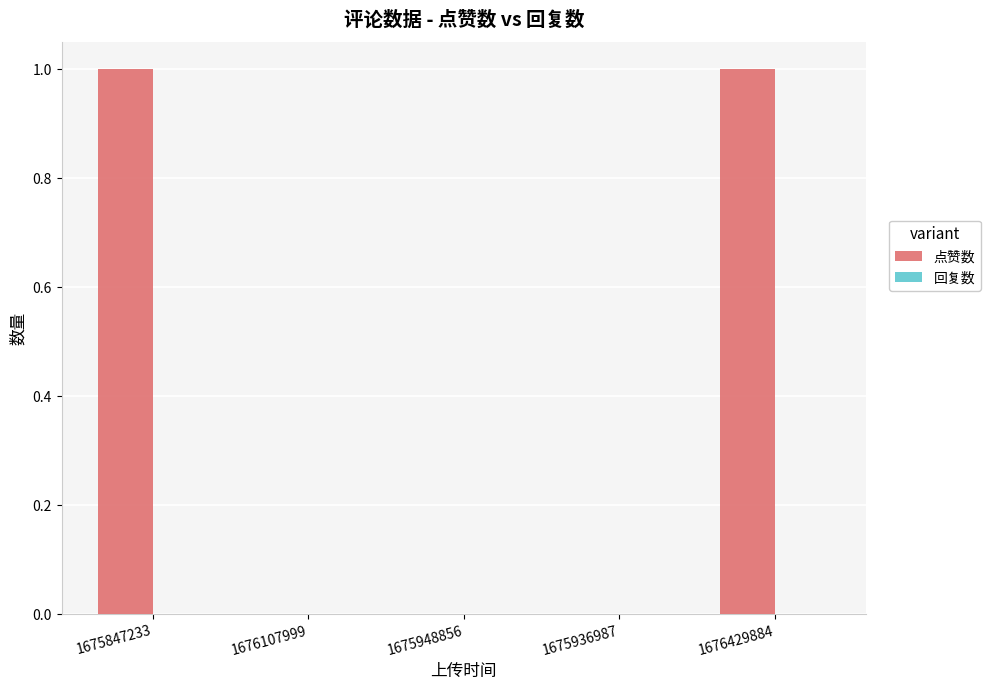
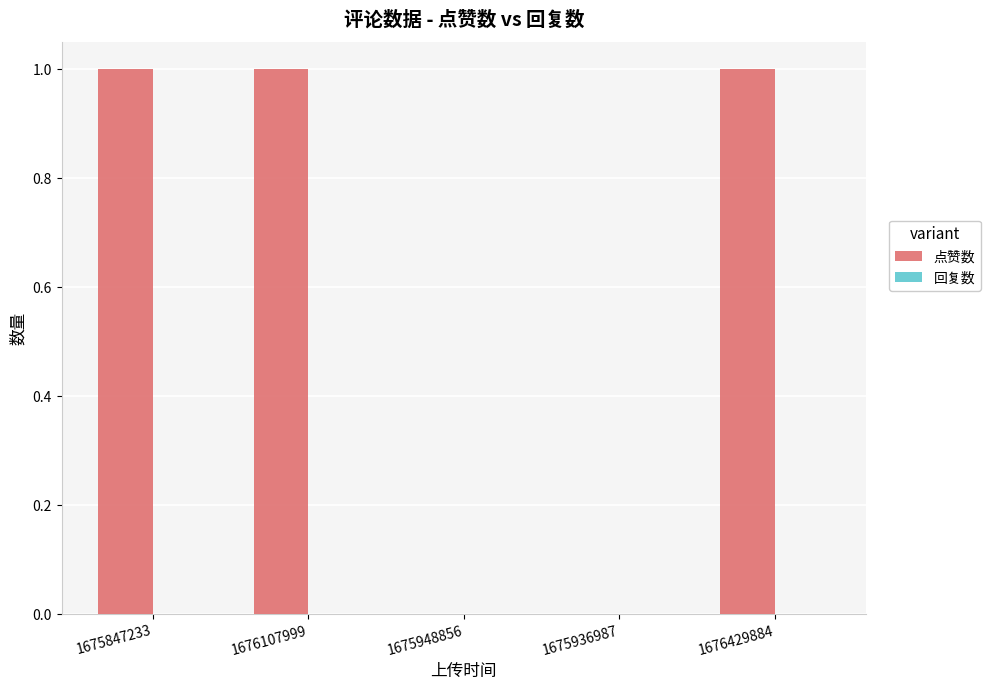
  {
    "点赞数": {
      "1675847233": 1,
-     "1676107999": 0,
+     "1676107999": 1,
      "1675948856": 0,
      "1675936987": 0,
      "1676429884": 1
    },
    "回复数": {
      "1675847233": 0,
      "1676107999": 0,
      "1675948856": 0,
      "1675936987": 0,
      "1676429884": 0
    }
  }
